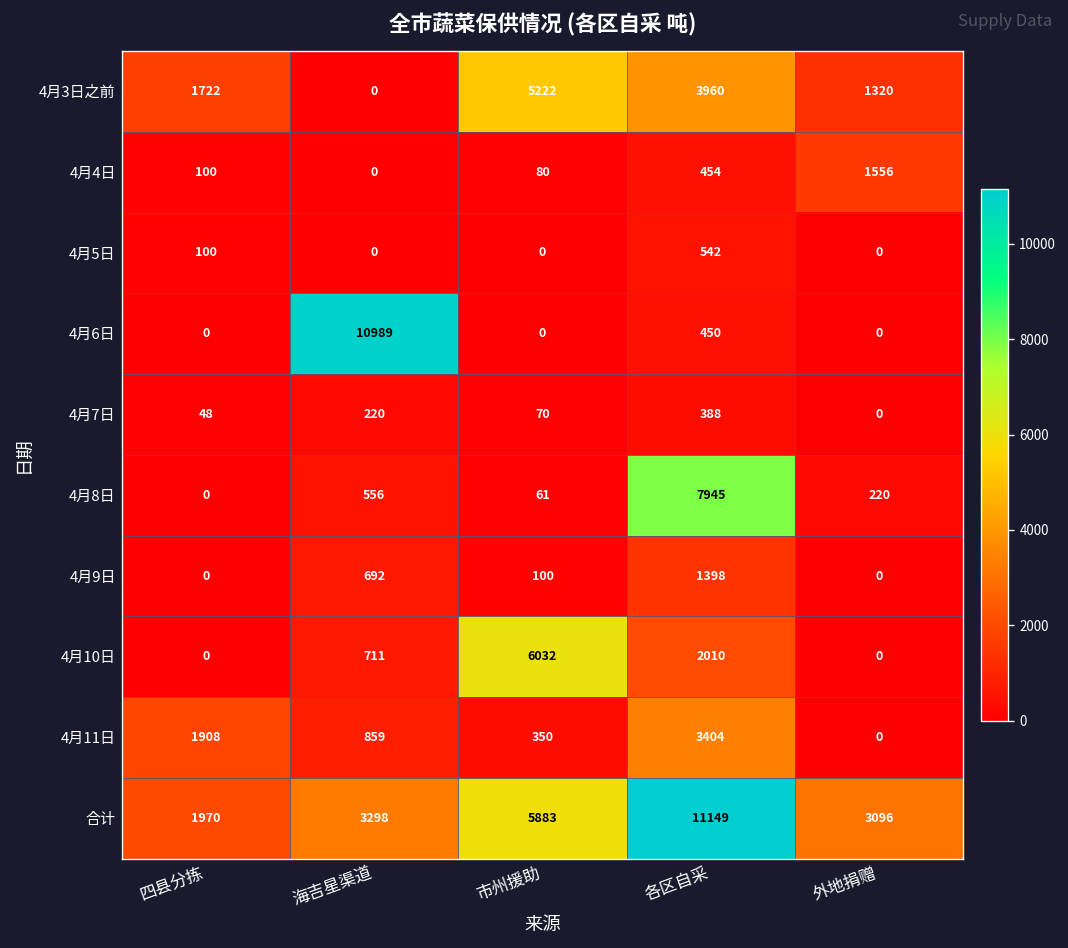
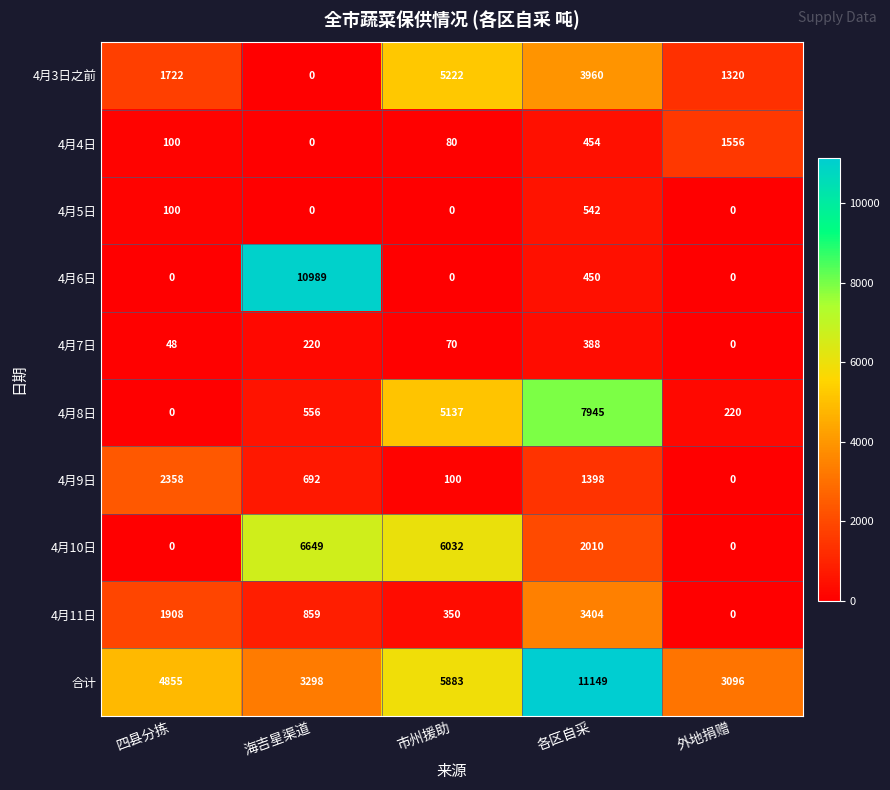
  {
    "4月3日之前": {
      "四县分拣": 1722,
      "海吉星渠道": 0,
      "市州援助": 5222,
      "各区自采": 3960,
      "外地捐赠": 1320
    },
    "4月4日": {
      "四县分拣": 100,
      "海吉星渠道": 0,
      "市州援助": 80,
      "各区自采": 454,
      "外地捐赠": 1556
    },
    "4月5日": {
      "四县分拣": 100,
      "海吉星渠道": 0,
      "市州援助": 0,
      "各区自采": 542,
      "外地捐赠": 0
    },
    "4月6日": {
      "四县分拣": 0,
      "海吉星渠道": 10989,
      "市州援助": 0,
      "各区自采": 450,
      "外地捐赠": 0
    },
    "4月7日": {
      "四县分拣": 48,
      "海吉星渠道": 220,
      "市州援助": 70,
      "各区自采": 388,
      "外地捐赠": 0
    },
    "4月8日": {
      "四县分拣": 0,
      "海吉星渠道": 556,
-     "市州援助": 61,
+     "市州援助": 5137,
      "各区自采": 7945,
      "外地捐赠": 220
    },
    "4月9日": {
-     "四县分拣": 0,
+     "四县分拣": 2358,
      "海吉星渠道": 692,
      "市州援助": 100,
      "各区自采": 1398,
      "外地捐赠": 0
    },
    "4月10日": {
      "四县分拣": 0,
-     "海吉星渠道": 711,
+     "海吉星渠道": 6649,
      "市州援助": 6032,
      "各区自采": 2010,
      "外地捐赠": 0
    },
    "4月11日": {
      "四县分拣": 1908,
      "海吉星渠道": 859,
      "市州援助": 350,
      "各区自采": 3404,
      "外地捐赠": 0
    },
    "合计": {
-     "四县分拣": 1970,
+     "四县分拣": 4855,
      "海吉星渠道": 3298,
      "市州援助": 5883,
      "各区自采": 11149,
      "外地捐赠": 3096
    }
  }
